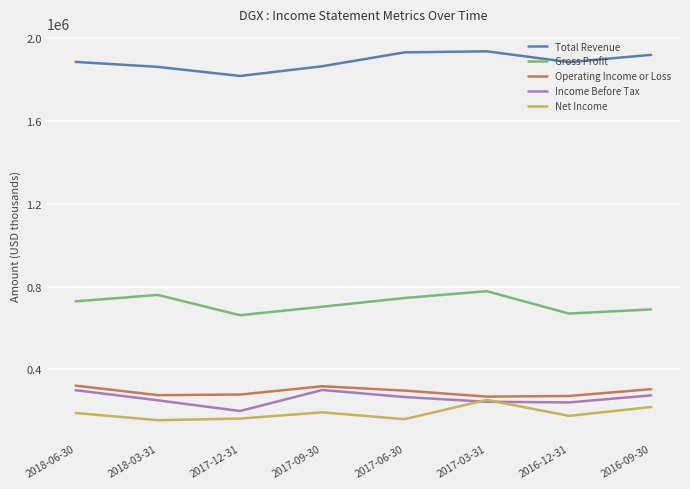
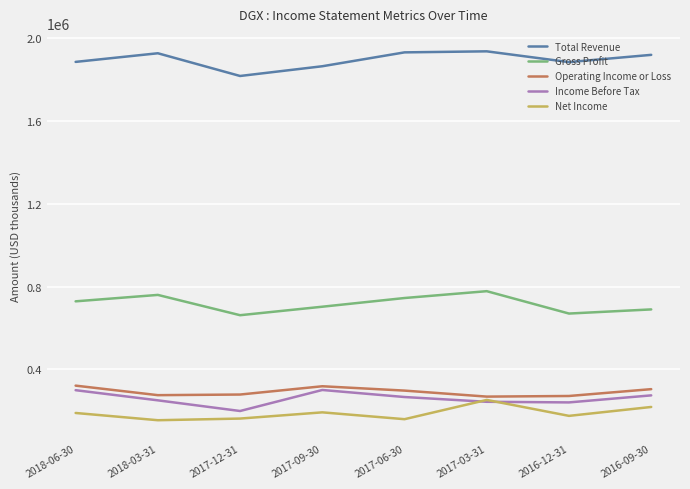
  {
    "Total Revenue": {
      "2018-06-30": 1890000,
-     "2018-03-31": 1860000,
+     "2018-03-31": 1930000,
      "2017-12-31": 1820000,
      "2017-09-30": 1860000,
      "2017-06-30": 1930000,
      "2017-03-31": 1940000,
      "2016-12-31": 1880000,
      "2016-09-30": 1920000
    },
    "Gross Profit": {
      "2018-06-30": 730000,
      "2018-03-31": 760000,
      "2017-12-31": 660000,
      "2017-09-30": 700000,
      "2017-06-30": 750000,
      "2017-03-31": 780000,
      "2016-12-31": 670000,
      "2016-09-30": 690000
    },
    "Income Before Tax": {
      "2018-06-30": 300000,
      "2018-03-31": 250000,
      "2017-12-31": 200000,
      "2017-09-30": 300000,
      "2017-06-30": 270000,
      "2016-12-31": 240000,
      "2016-09-30": 280000
    }
  }
